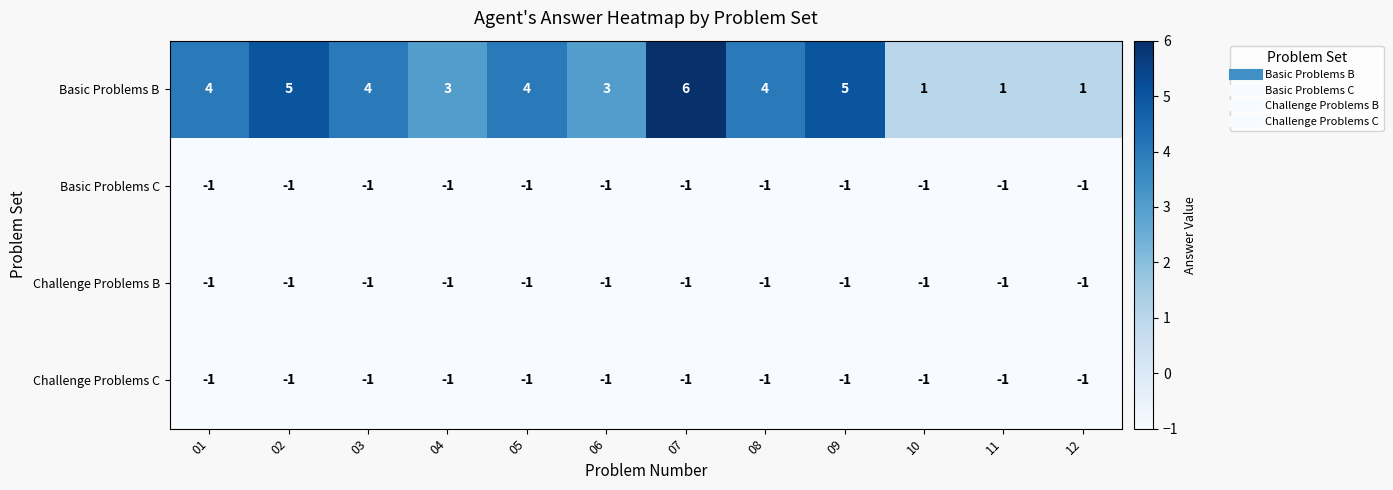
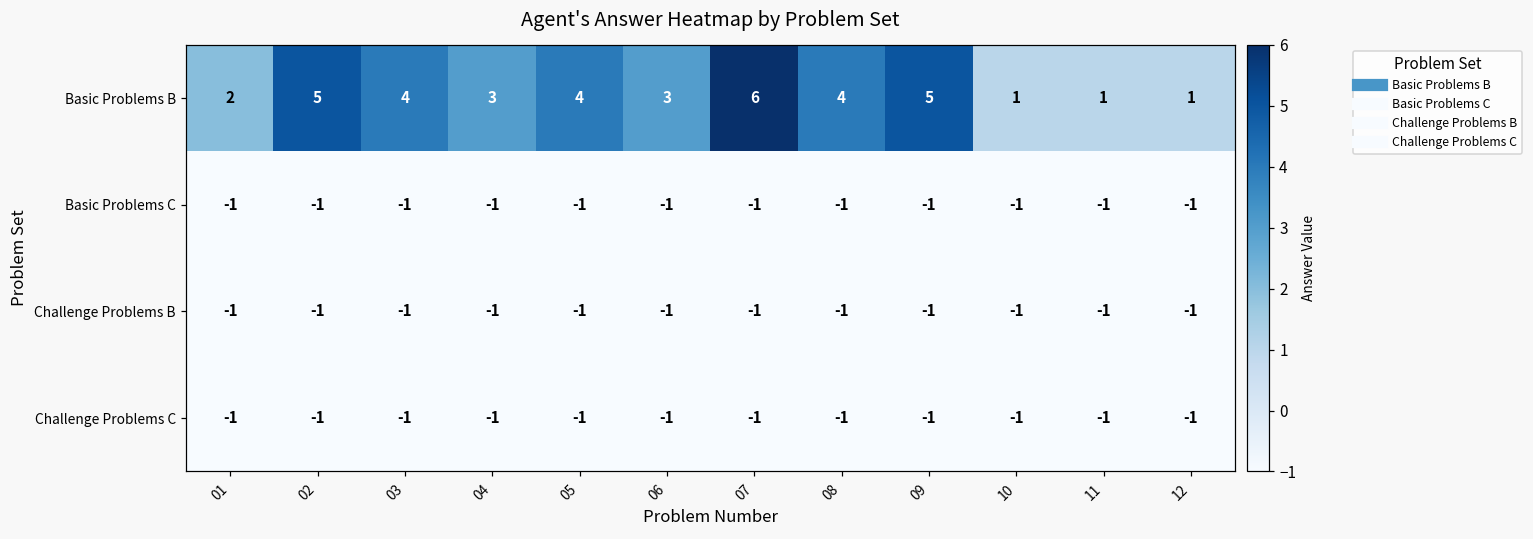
  {
    "Basic Problems B": {
-     "01": 4,
+     "01": 2,
      "02": 5,
      "03": 4,
      "04": 3,
      "05": 4,
      "06": 3,
      "07": 6,
      "08": 4,
      "09": 5,
      "10": 1,
      "11": 1,
      "12": 1
    },
    "Basic Problems C": {
      "01": -1,
      "02": -1,
      "03": -1,
      "04": -1,
      "05": -1,
      "06": -1,
      "07": -1,
      "08": -1,
      "09": -1,
      "10": -1,
      "11": -1,
      "12": -1
    },
    "Challenge Problems B": {
      "01": -1,
      "02": -1,
      "03": -1,
      "04": -1,
      "05": -1,
      "06": -1,
      "07": -1,
      "08": -1,
      "09": -1,
      "10": -1,
      "11": -1,
      "12": -1
    },
    "Challenge Problems C": {
      "01": -1,
      "02": -1,
      "03": -1,
      "04": -1,
      "05": -1,
      "06": -1,
      "07": -1,
      "08": -1,
      "09": -1,
      "10": -1,
      "11": -1,
      "12": -1
    }
  }
